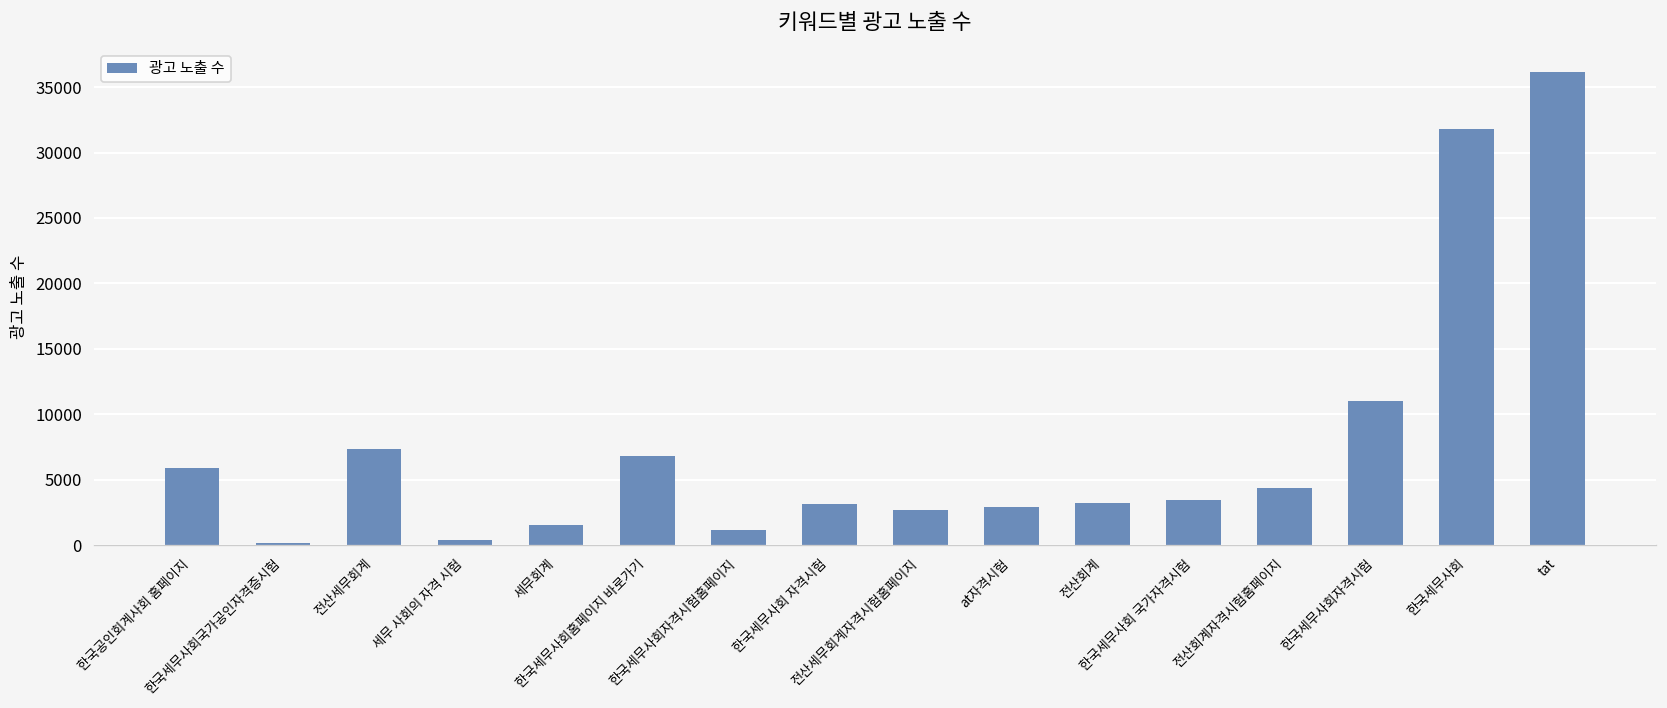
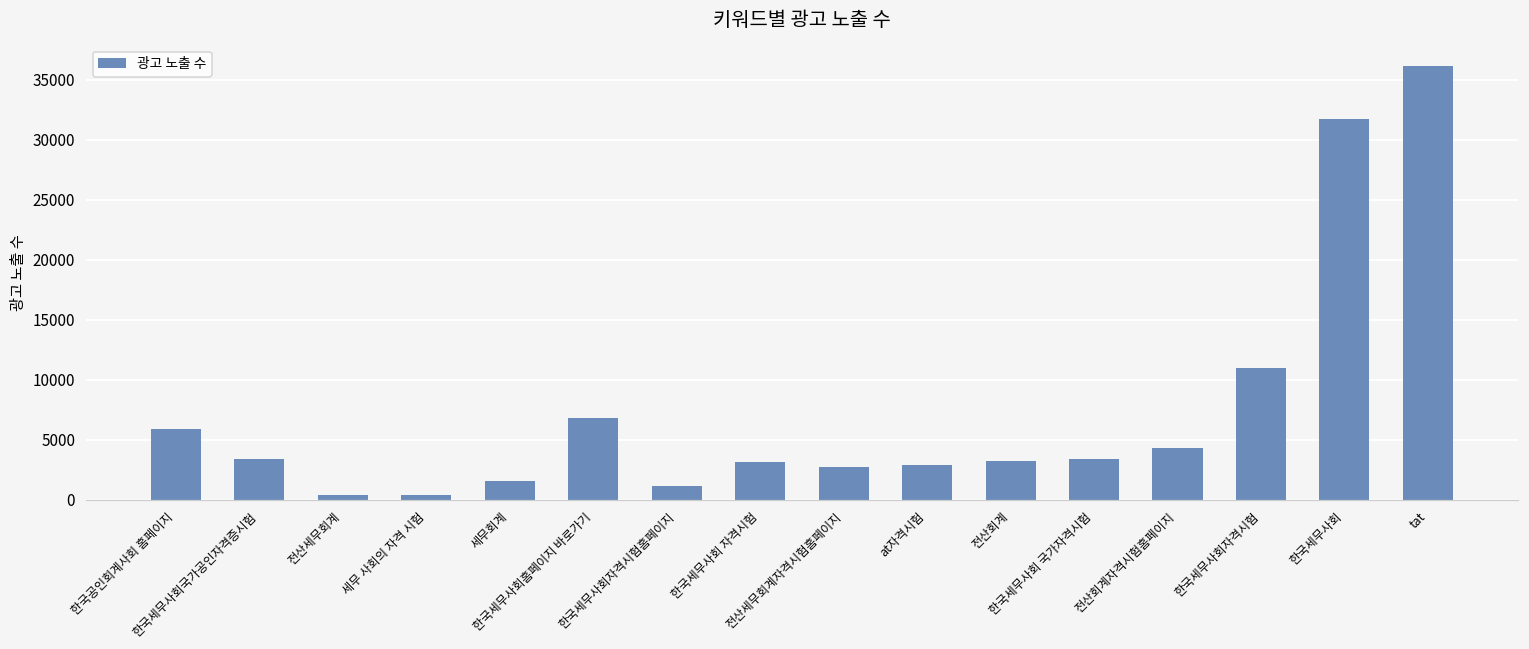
  {
    "한국공인회계사회 홈페이지": 5900,
-   "한국세무사회국가공인자격증시험": 200,
-   "전산세무회계": 7300,
+   "한국세무사회국가공인자격증시험": 3400,
+   "전산세무회계": 400,
    "세무 사회의 자격 시험": 400,
    "세무회계": 1600,
    "한국세무사회홈페이지 바로가기": 6800,
    "한국세무사회자격시험홈페이지": 1100,
    "한국세무사회 자격시험": 3200,
    "전산세무회계자격시험홈페이지": 2700,
    "at자격시험": 2900,
    "전산회계": 3300,
    "한국세무사회 국가자격시험": 3400,
    "전산회계자격시험홈페이지": 4400,
    "한국세무사회자격시험": 11000,
    "한국세무사회": 31800,
    "tat": 36100
  }
